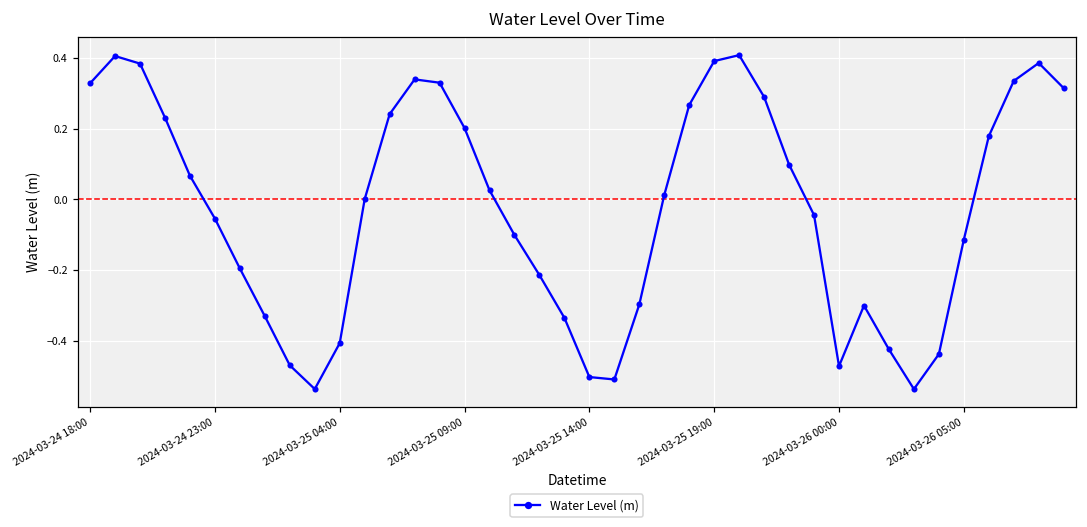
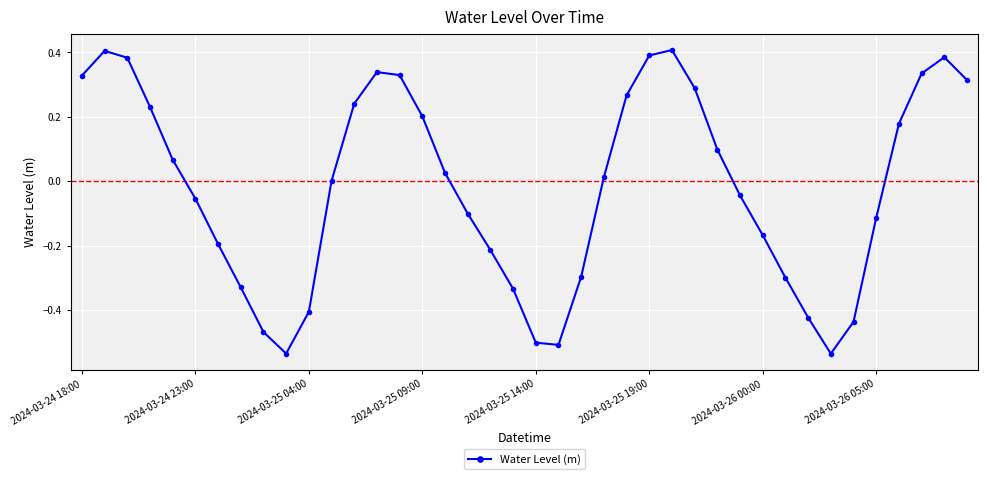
  {
    "2024-03-24 18:00": 0.33,
    "2024-03-24 23:00": -0.05,
    "2024-03-25 04:00": -0.41,
    "2024-03-25 09:00": 0.20,
    "2024-03-25 14:00": -0.50,
    "2024-03-25 19:00": 0.39,
-   "2024-03-26 00:00": -0.47,
+   "2024-03-26 00:00": -0.17,
    "2024-03-26 05:00": -0.11
  }
